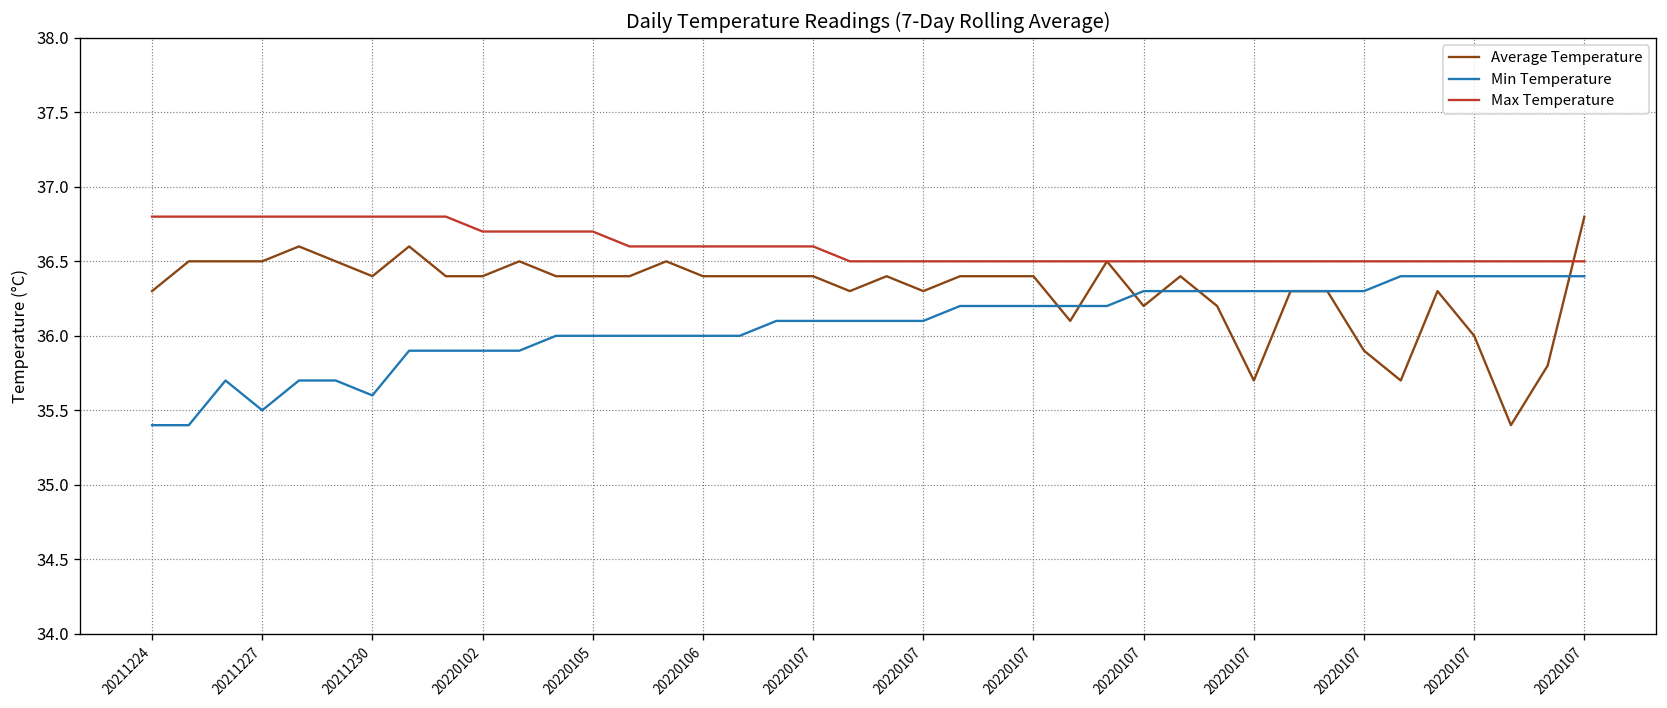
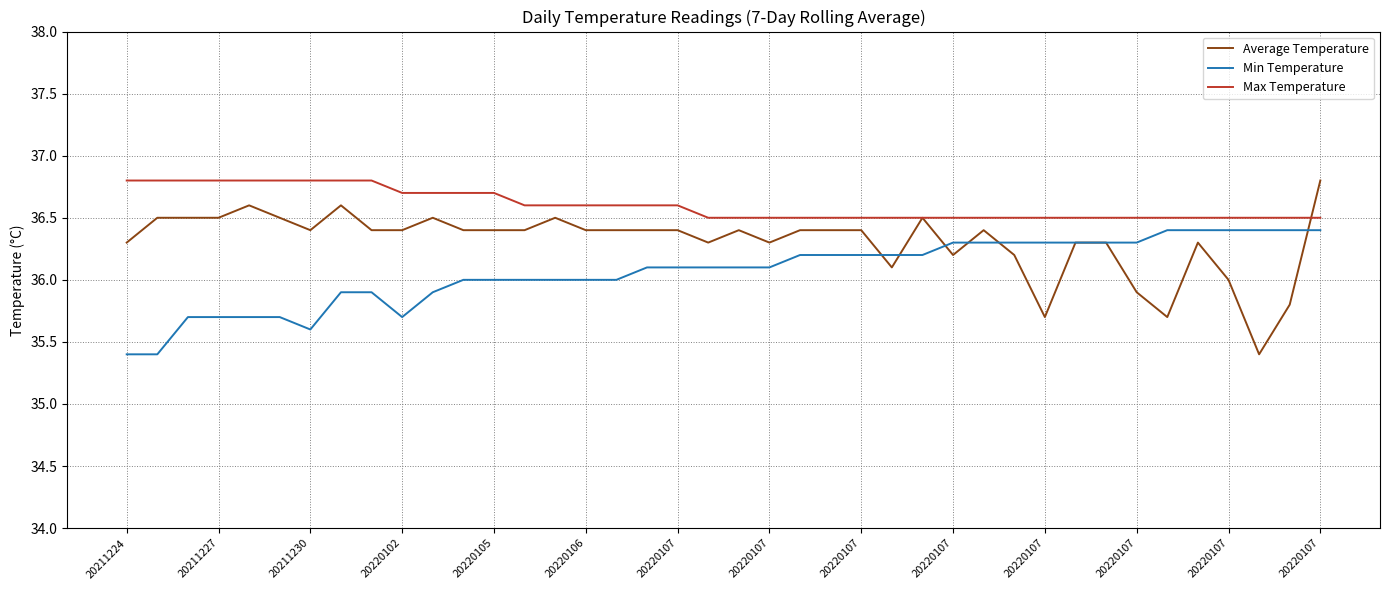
  {
    "Min Temperature": {
      "20211224": 35.4,
-     "20211227": 35.5,
+     "20211227": 35.7,
      "20211230": 35.6,
-     "20220102": 35.9,
+     "20220102": 35.7,
      "20220105": 36.0
    }
  }
